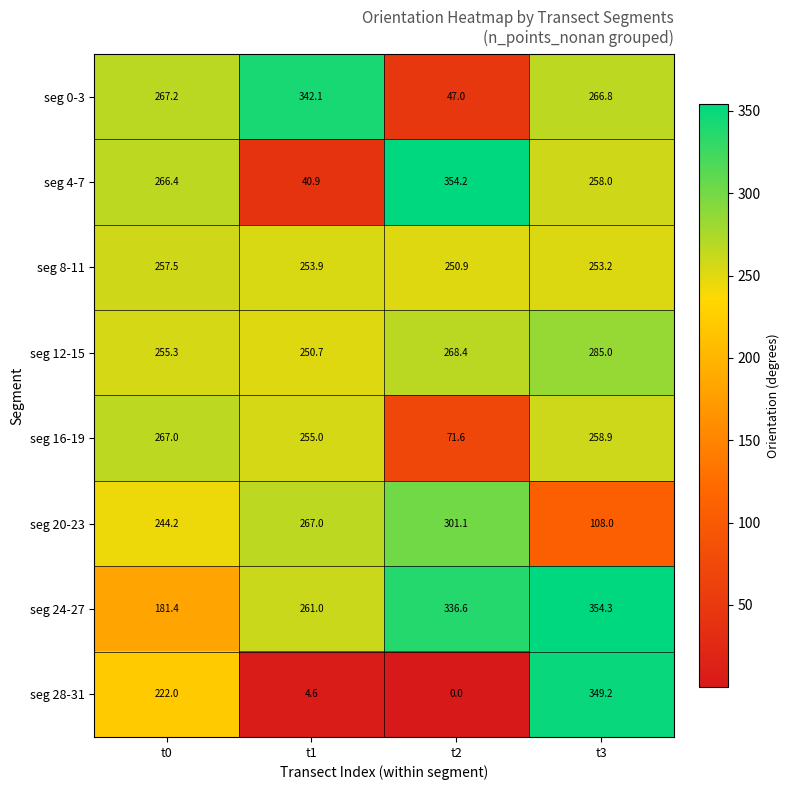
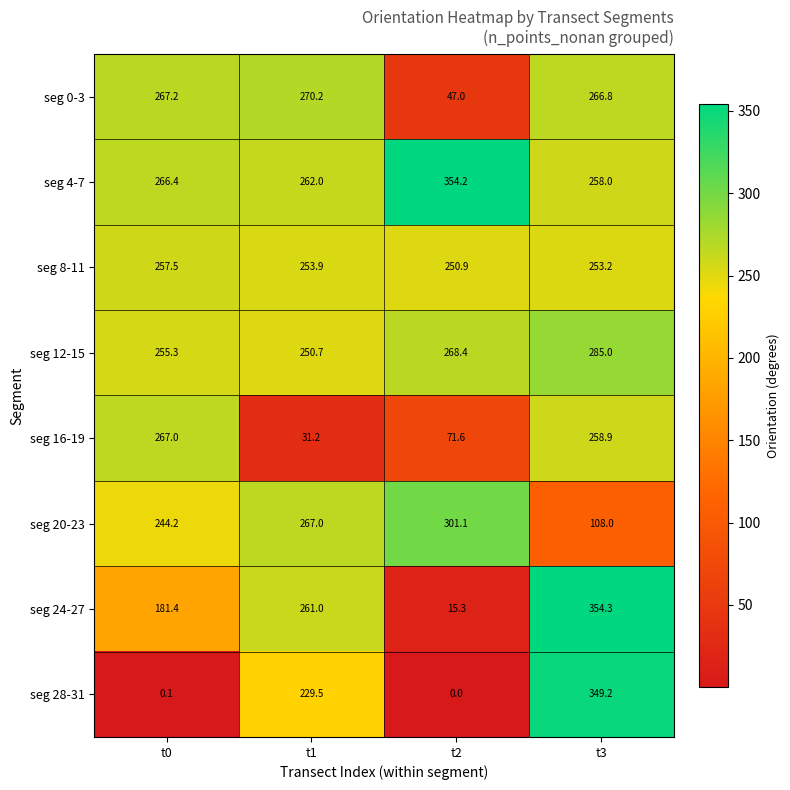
  {
    "seg 0-3": {
      "t0": 267.2,
-     "t1": 342.1,
+     "t1": 270.2,
      "t2": 47.0,
      "t3": 266.8
    },
    "seg 4-7": {
      "t0": 266.4,
-     "t1": 40.9,
+     "t1": 262.0,
      "t2": 354.2,
      "t3": 258.0
    },
    "seg 8-11": {
      "t0": 257.5,
      "t1": 253.9,
      "t2": 250.9,
      "t3": 253.2
    },
    "seg 12-15": {
      "t0": 255.3,
      "t1": 250.7,
      "t2": 268.4,
      "t3": 285.0
    },
    "seg 16-19": {
      "t0": 267.0,
-     "t1": 255.0,
+     "t1": 31.2,
      "t2": 71.6,
      "t3": 258.9
    },
    "seg 20-23": {
      "t0": 244.2,
      "t1": 267.0,
      "t2": 301.1,
      "t3": 108.0
    },
    "seg 24-27": {
      "t0": 181.4,
      "t1": 261.0,
-     "t2": 336.6,
+     "t2": 15.3,
      "t3": 354.3
    },
    "seg 28-31": {
-     "t0": 222.0,
-     "t1": 4.6,
+     "t0": 0.1,
+     "t1": 229.5,
      "t2": 0.0,
      "t3": 349.2
    }
  }
